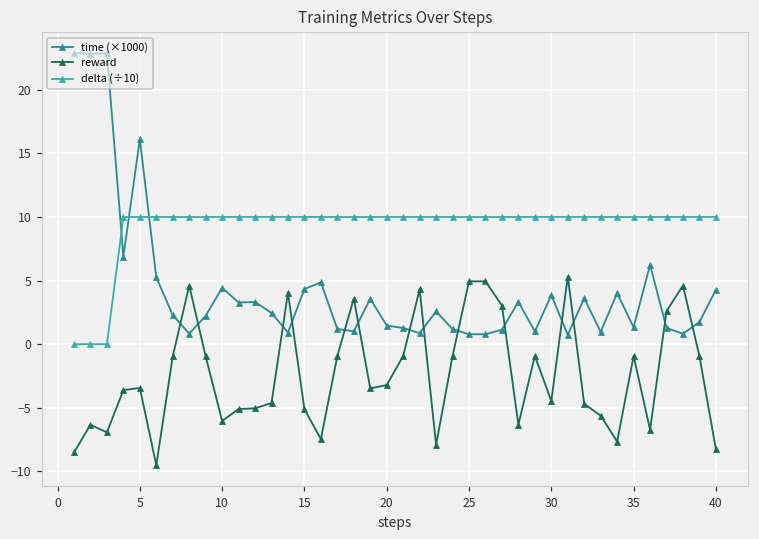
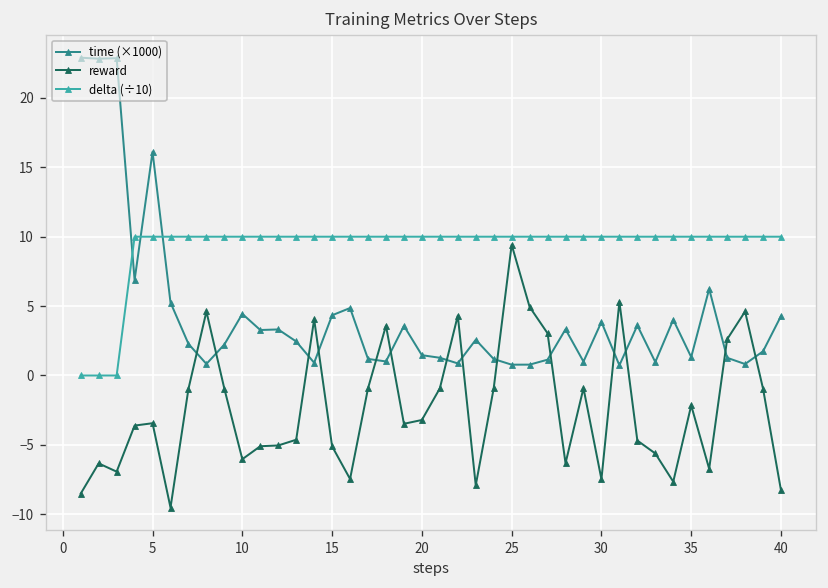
  {
    "reward": {
      "5": -3.4,
      "10": -6.0,
      "15": -5.1,
      "20": -3.2,
-     "25": 4.9,
-     "30": -4.5,
-     "35": -0.9,
+     "25": 9.4,
+     "30": -7.5,
+     "35": -2.2,
      "40": -8.3
    }
  }
